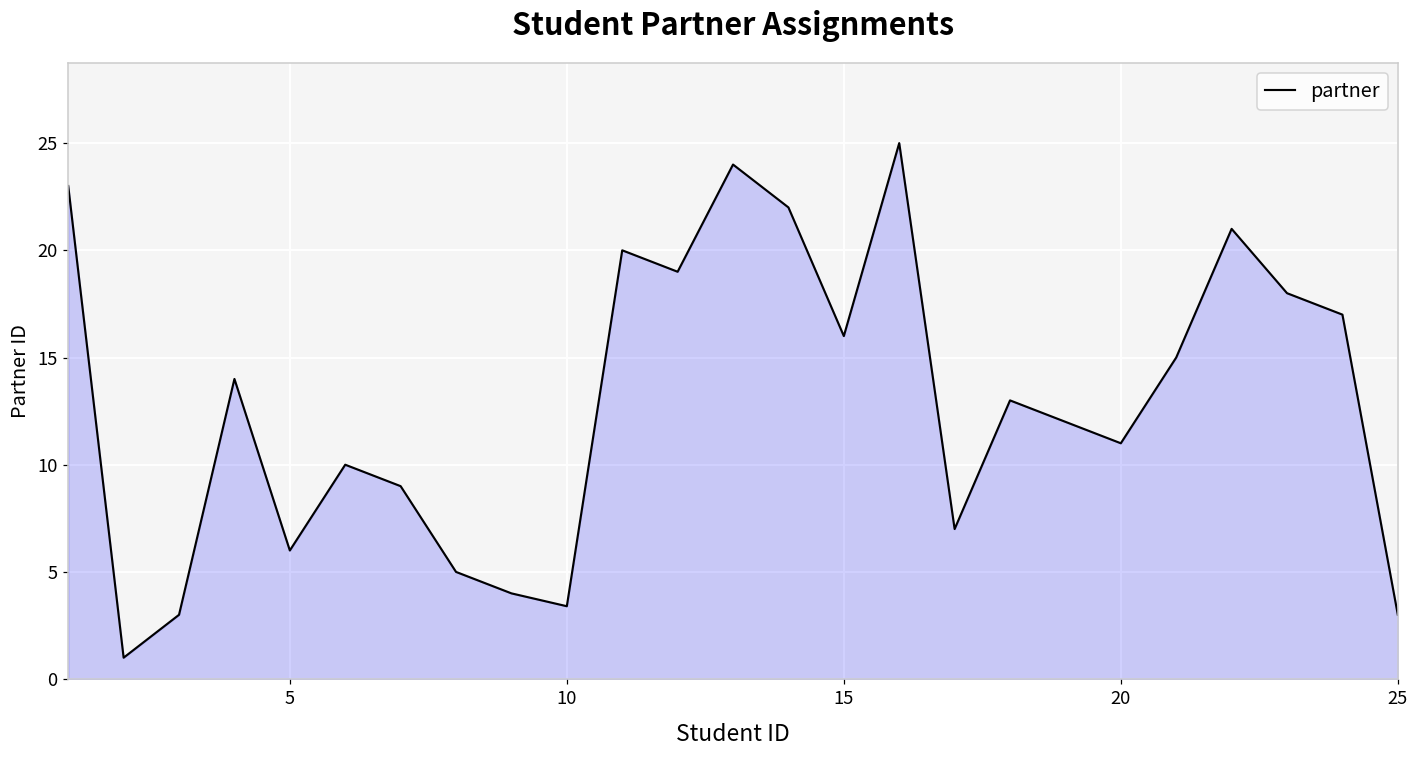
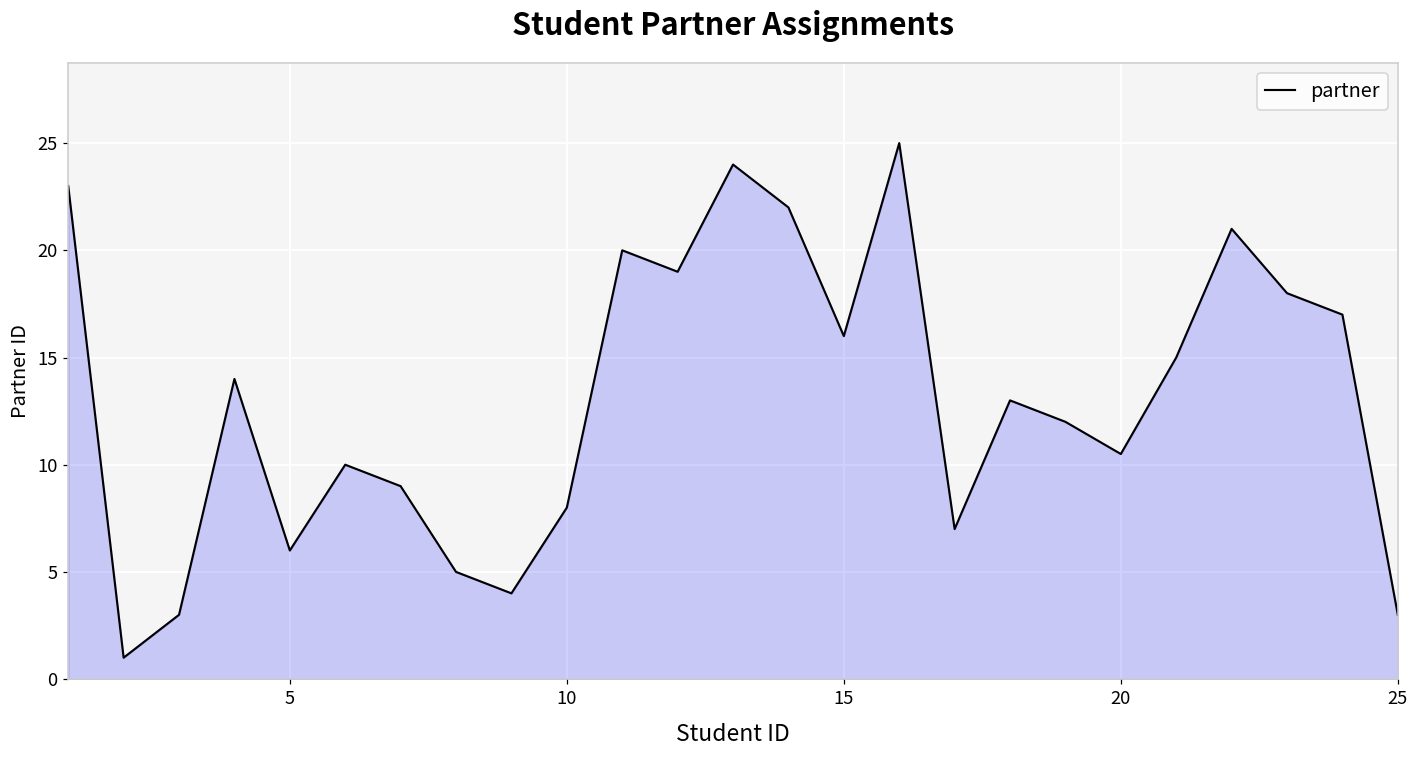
  {
    "5": 6.0,
-   "10": 3.4,
+   "10": 8.0,
    "15": 16.0,
-   "20": 11.0,
+   "20": 10.5,
    "25": 3.0
  }
